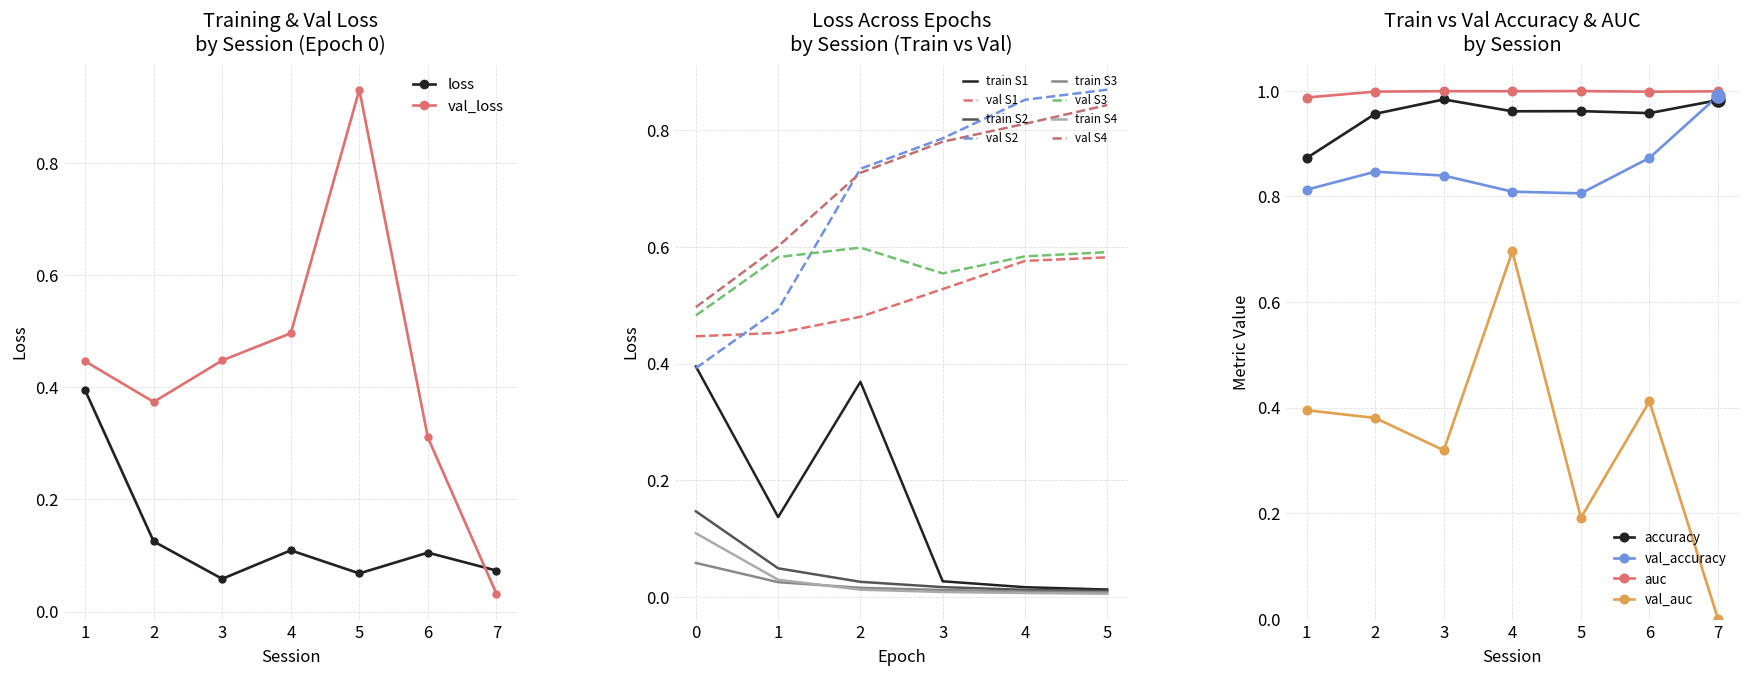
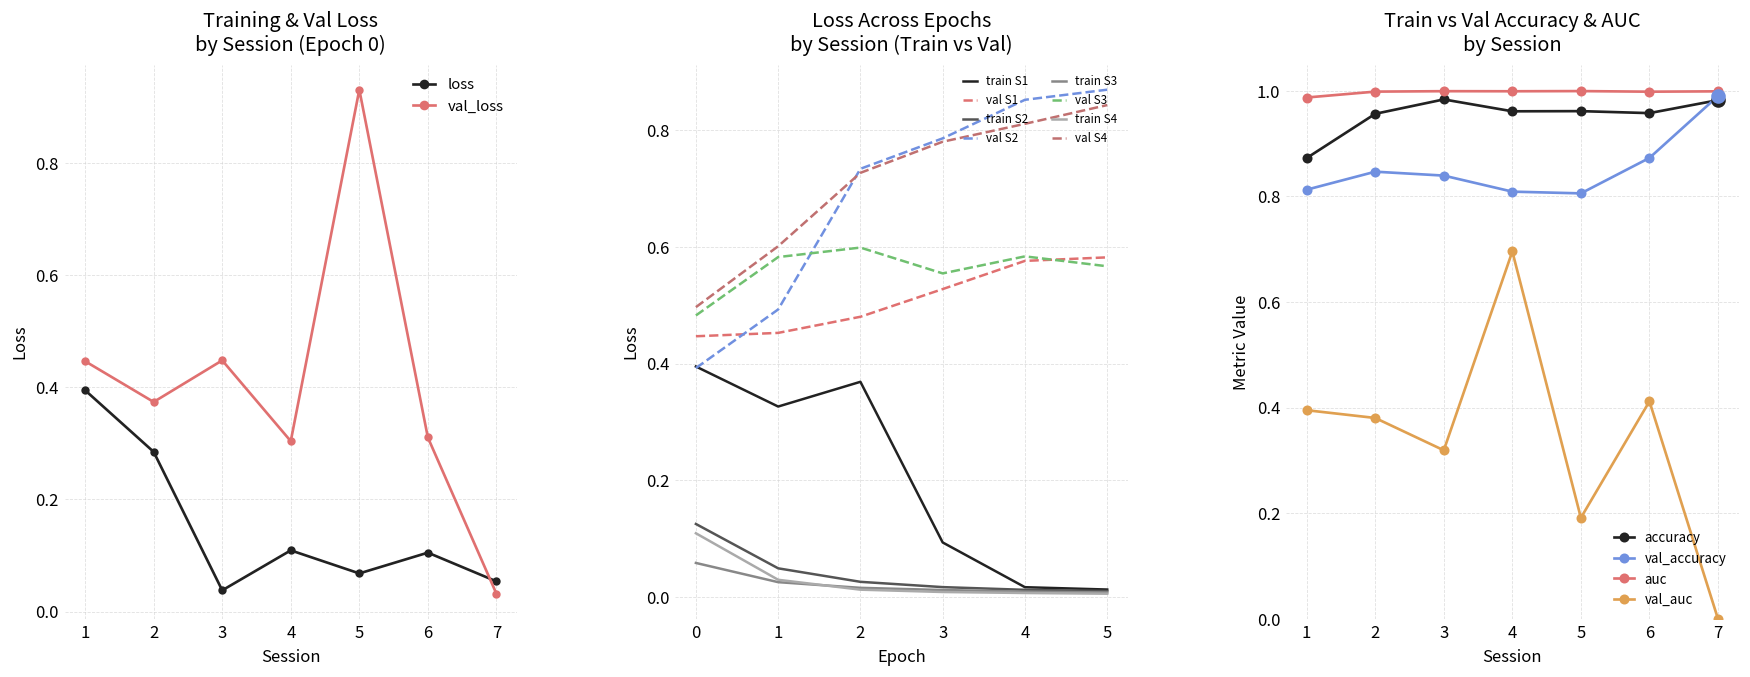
  {
    "Training & Val Loss by Session (Epoch 0)": {
      "loss": {
        "1": 0.40,
-       "2": 0.13,
-       "3": 0.06,
+       "2": 0.29,
+       "3": 0.04,
        "4": 0.11,
        "5": 0.07,
        "6": 0.11,
-       "7": 0.07
+       "7": 0.05
      },
      "val_loss": {
        "1": 0.45,
        "2": 0.37,
        "3": 0.45,
-       "4": 0.50,
+       "4": 0.30,
        "5": 0.93,
        "6": 0.31,
        "7": 0.03
      }
    },
    "Loss Across Epochs by Session (Train vs Val)": {
      "train S1": {
-       "1": 0.14,
+       "1": 0.33,
        "2": 0.37,
-       "3": 0.03
+       "3": 0.09
      },
      "train S2": {
-       "0": 0.15,
+       "0": 0.13,
        "1": 0.05,
        "2": 0.03
      },
      "val S2": {
        "1": 0.49,
        "2": 0.73,
        "3": 0.79,
        "4": 0.85,
        "5": 0.87
      },
      "val S3": {
        "0": 0.48,
        "1": 0.58,
        "2": 0.60,
        "3": 0.55,
        "4": 0.58,
-       "5": 0.59
+       "5": 0.57
      }
    }
  }
